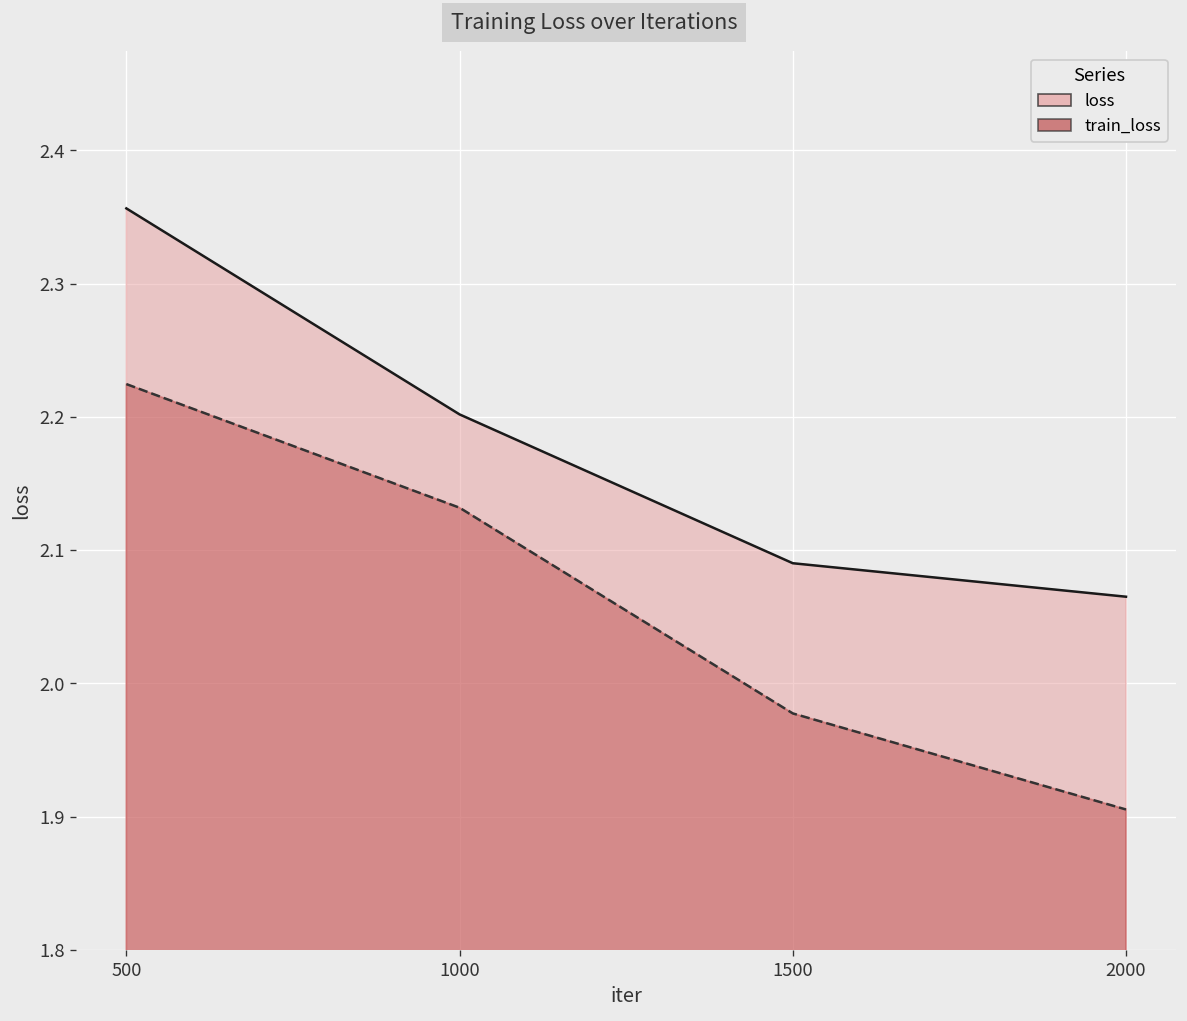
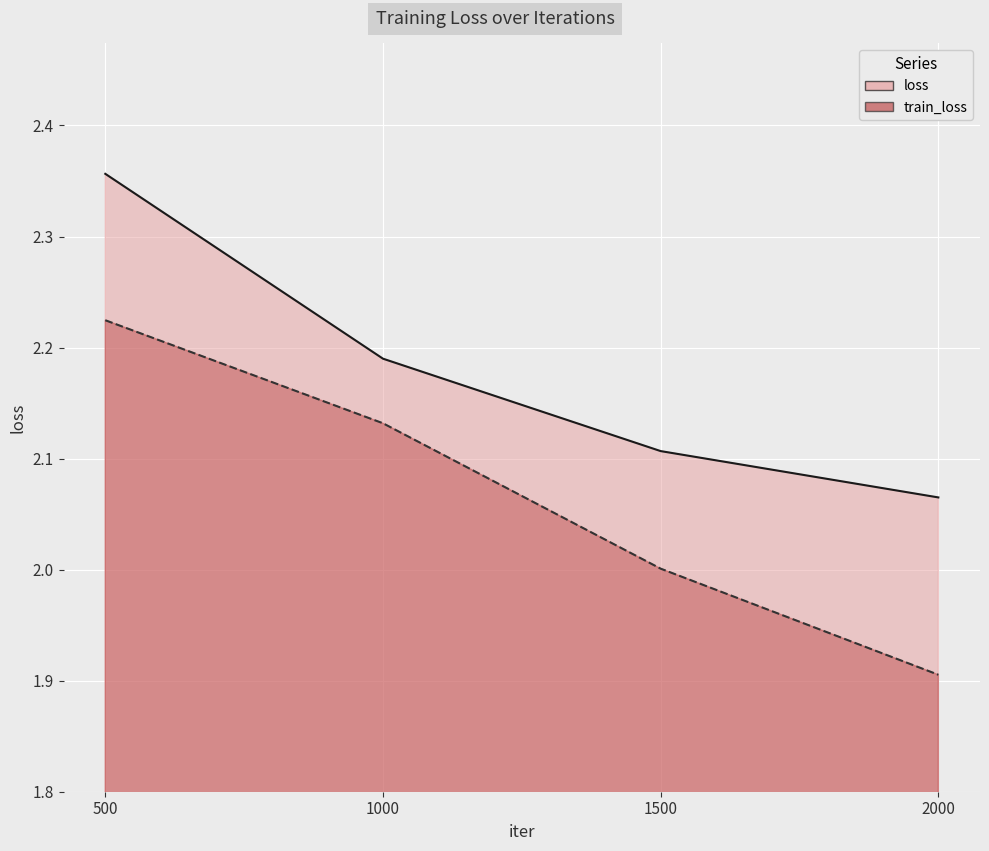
  {
    "loss": {
      "500": 2.356,
-     "1000": 2.202,
-     "1500": 2.090,
+     "1000": 2.190,
+     "1500": 2.107,
      "2000": 2.065
    },
    "train_loss": {
      "500": 2.225,
      "1000": 2.132,
-     "1500": 1.977,
+     "1500": 2.001,
      "2000": 1.905
    }
  }
